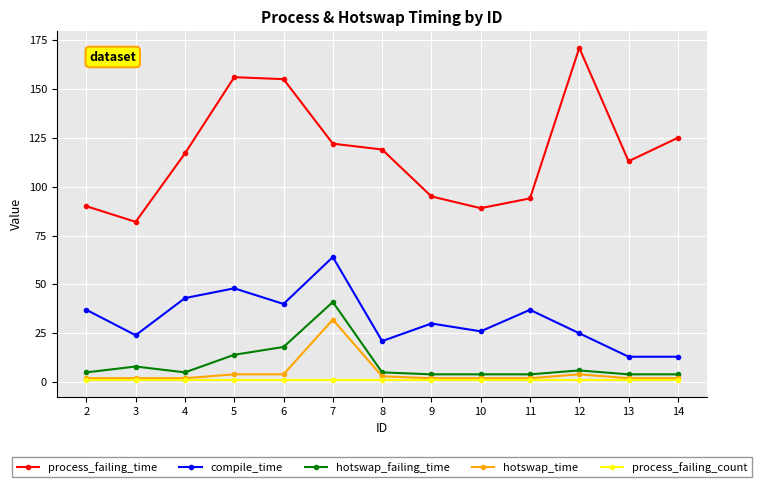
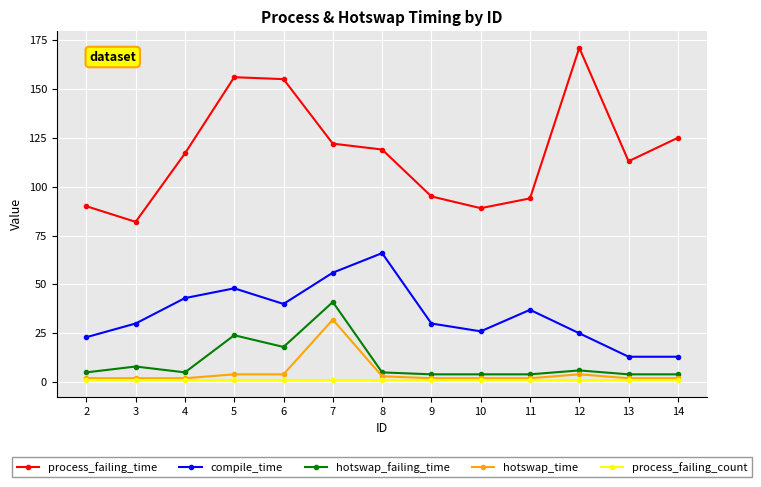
  {
    "process_failing_time": {
      "2": 90,
      "3": 82,
      "4": 117,
      "5": 156,
      "6": 155,
      "7": 122,
      "8": 119,
      "9": 95,
      "10": 89,
      "11": 94,
      "12": 171,
      "13": 113,
      "14": 125
    },
    "compile_time": {
-     "2": 37,
-     "3": 24,
+     "2": 23,
+     "3": 30,
      "4": 43,
      "5": 48,
      "6": 40,
-     "7": 64,
-     "8": 21,
+     "7": 56,
+     "8": 66,
      "9": 30,
      "10": 26,
      "11": 37,
      "12": 25,
      "13": 13,
      "14": 13
    },
    "hotswap_failing_time": {
      "2": 5,
      "3": 8,
      "4": 5,
-     "5": 14,
+     "5": 24,
      "6": 18,
      "7": 41,
      "8": 5,
      "9": 4,
      "10": 4,
      "11": 4,
      "12": 6,
      "13": 4,
      "14": 4
    },
    "hotswap_time": {
      "5": 4,
      "6": 4,
      "7": 32,
      "8": 3,
      "12": 4
    },
    "process_failing_count": {
      "5": 1,
      "6": 1,
      "7": 1,
      "8": 1,
      "12": 1
    }
  }
